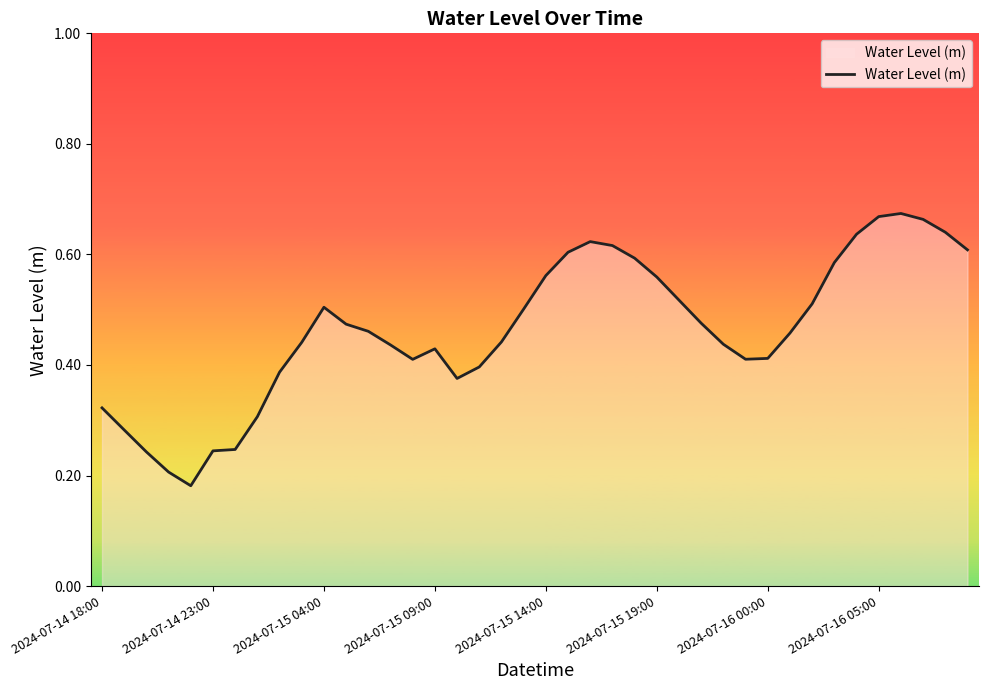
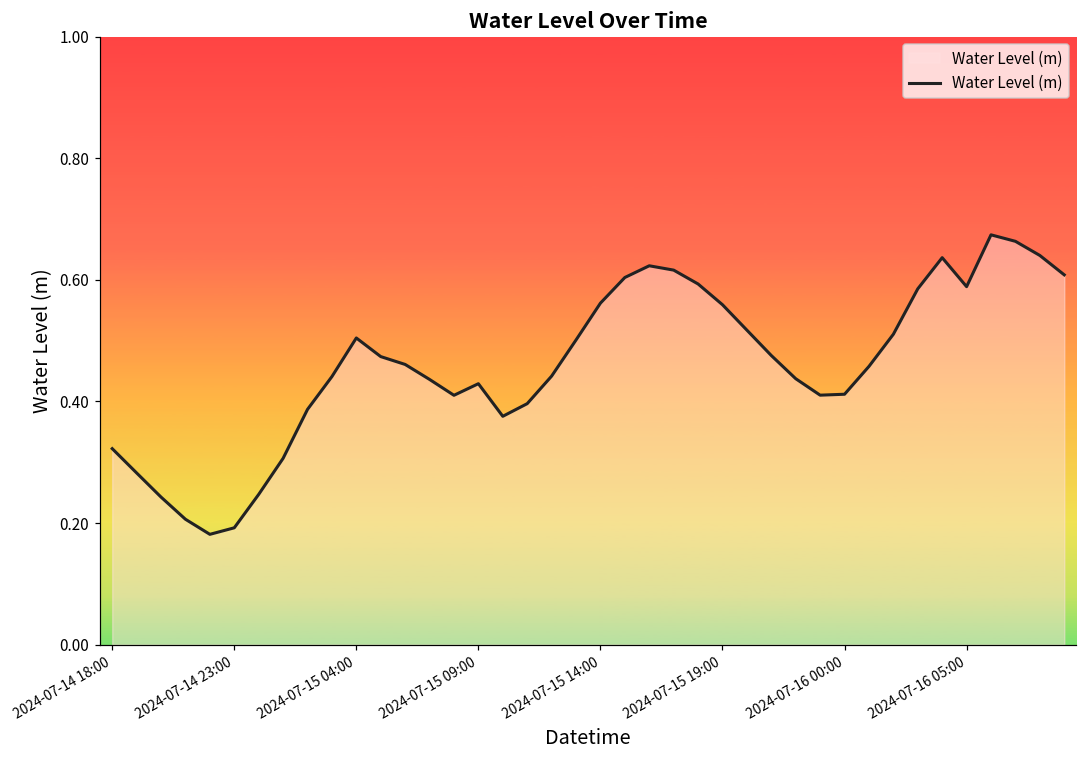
  {
    "2024-07-14 18:00": 0.32,
-   "2024-07-14 23:00": 0.24,
+   "2024-07-14 23:00": 0.19,
    "2024-07-15 04:00": 0.50,
    "2024-07-15 09:00": 0.43,
    "2024-07-15 14:00": 0.56,
    "2024-07-15 19:00": 0.56,
    "2024-07-16 00:00": 0.41,
-   "2024-07-16 05:00": 0.67
+   "2024-07-16 05:00": 0.59
  }
